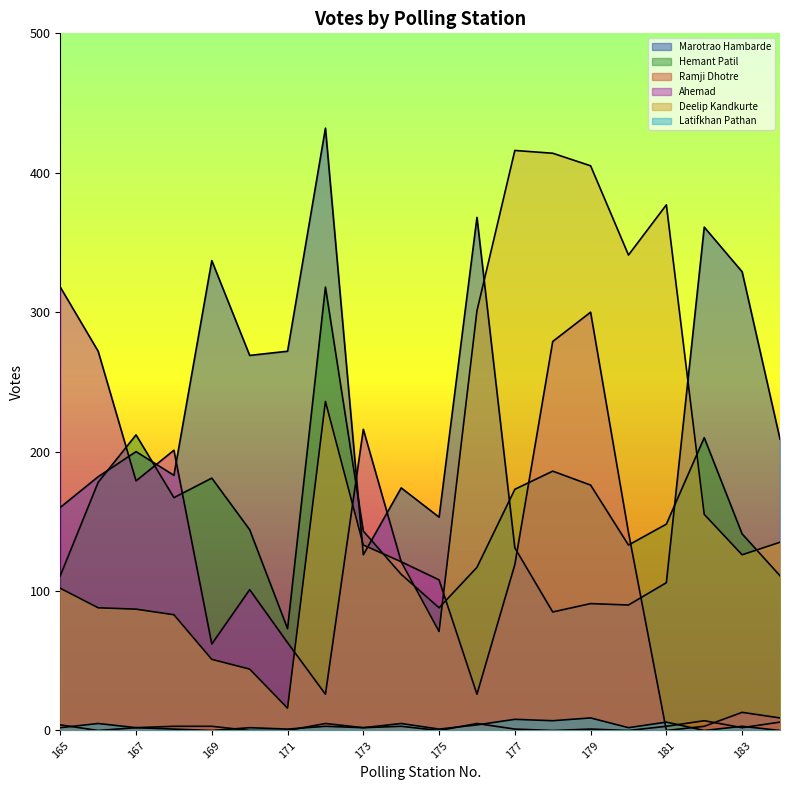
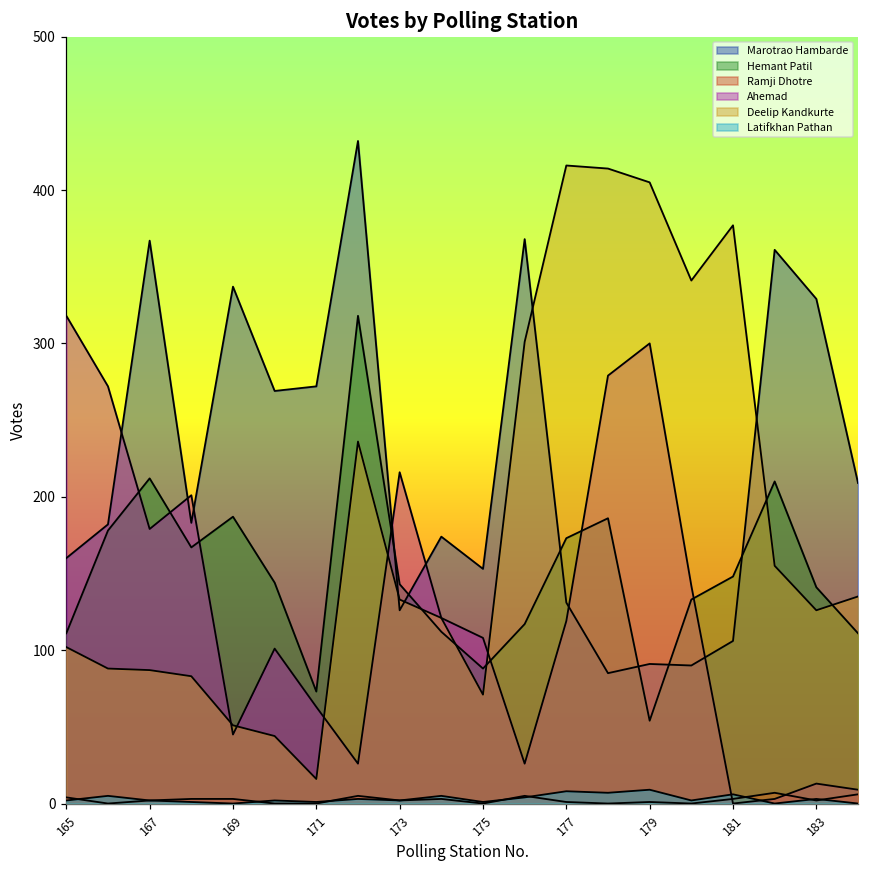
  {
    "Marotrao Hambarde": {
      "165": 160,
-     "167": 200,
+     "167": 367,
      "169": 337,
      "171": 272,
      "173": 126,
      "175": 153,
      "177": 131,
      "179": 91,
      "181": 106,
      "183": 329
    },
    "Hemant Patil": {
      "165": 111,
      "167": 212,
-     "169": 181,
+     "169": 187,
      "171": 73,
      "173": 143,
      "175": 88,
      "177": 173,
-     "179": 176,
+     "179": 54,
      "181": 148,
      "183": 141
    },
    "Ahemad": {
      "165": 318,
      "167": 179,
-     "169": 62,
+     "169": 45,
      "171": 63,
      "173": 216,
      "175": 108,
      "177": 119,
      "179": 300,
      "181": 0,
      "183": 13
    },
    "Latifkhan Pathan": {
      "165": 2,
      "169": 0,
      "177": 8,
      "179": 9,
      "181": 6
    }
  }
